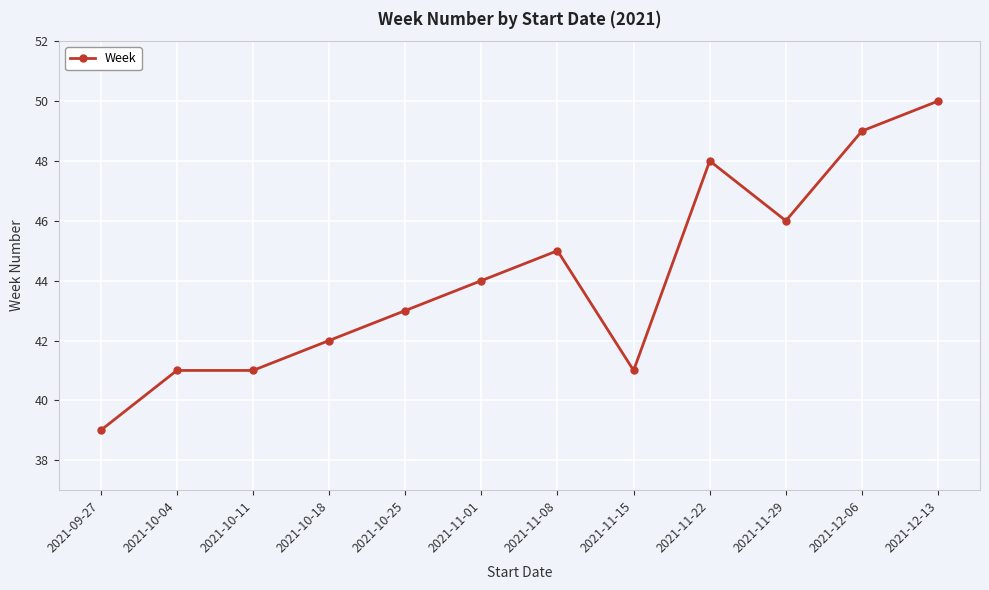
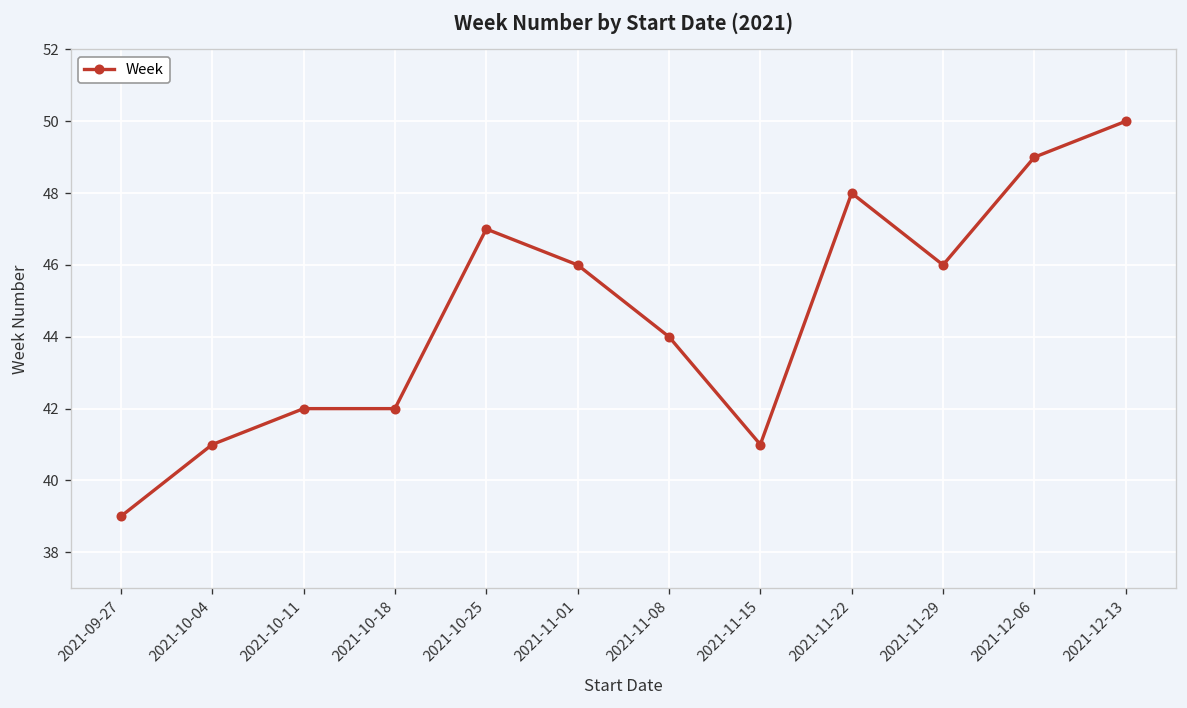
  {
    "2021-09-27": 39,
    "2021-10-04": 41,
-   "2021-10-11": 41,
+   "2021-10-11": 42,
    "2021-10-18": 42,
-   "2021-10-25": 43,
-   "2021-11-01": 44,
-   "2021-11-08": 45,
+   "2021-10-25": 47,
+   "2021-11-01": 46,
+   "2021-11-08": 44,
    "2021-11-15": 41,
    "2021-11-22": 48,
    "2021-11-29": 46,
    "2021-12-06": 49,
    "2021-12-13": 50
  }
